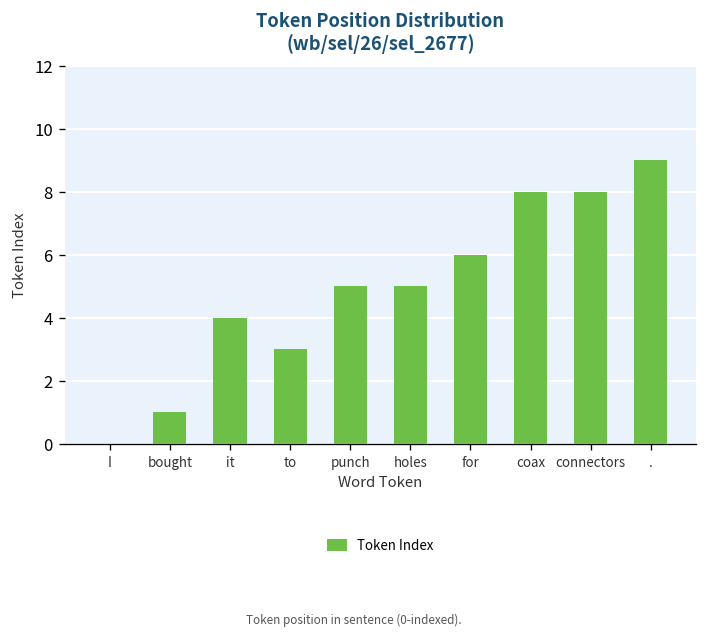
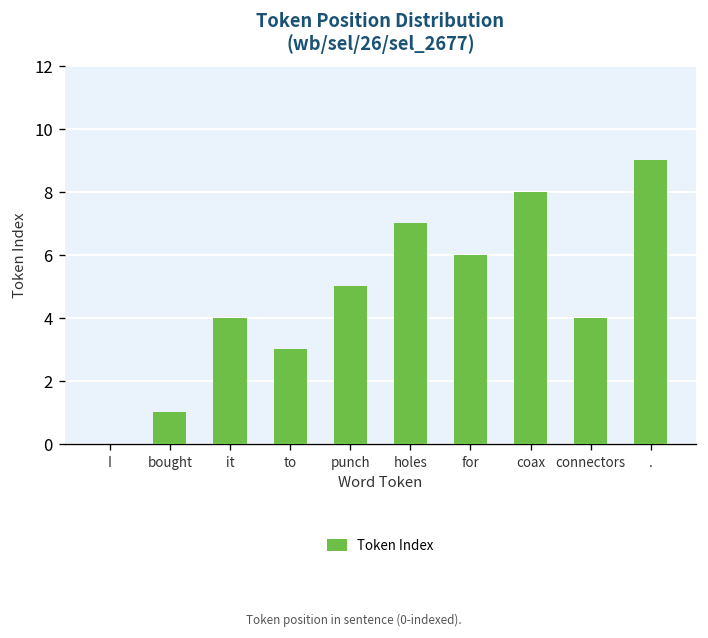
  {
    "I": 0,
    "bought": 1,
    "it": 4,
    "to": 3,
    "punch": 5,
-   "holes": 5,
+   "holes": 7,
    "for": 6,
    "coax": 8,
-   "connectors": 8,
+   "connectors": 4,
    ".": 9
  }
